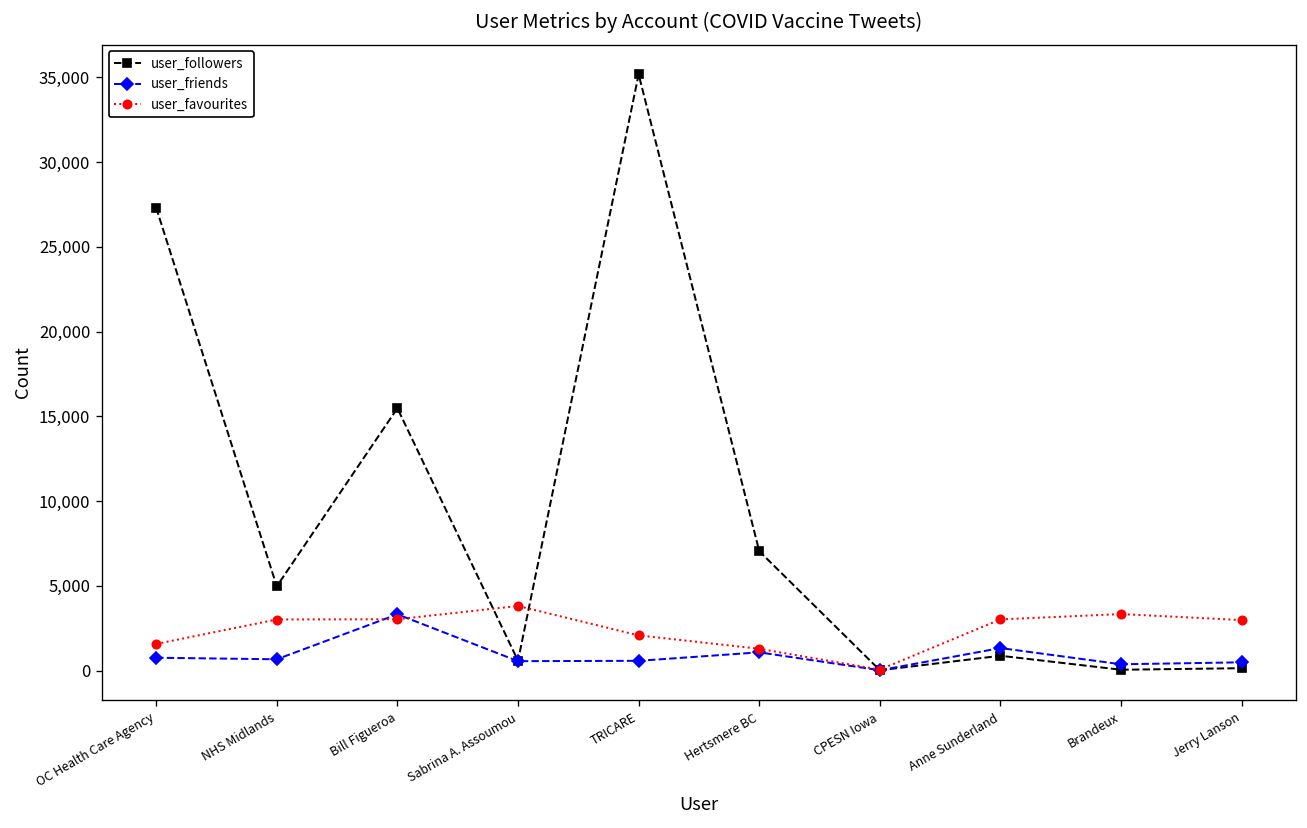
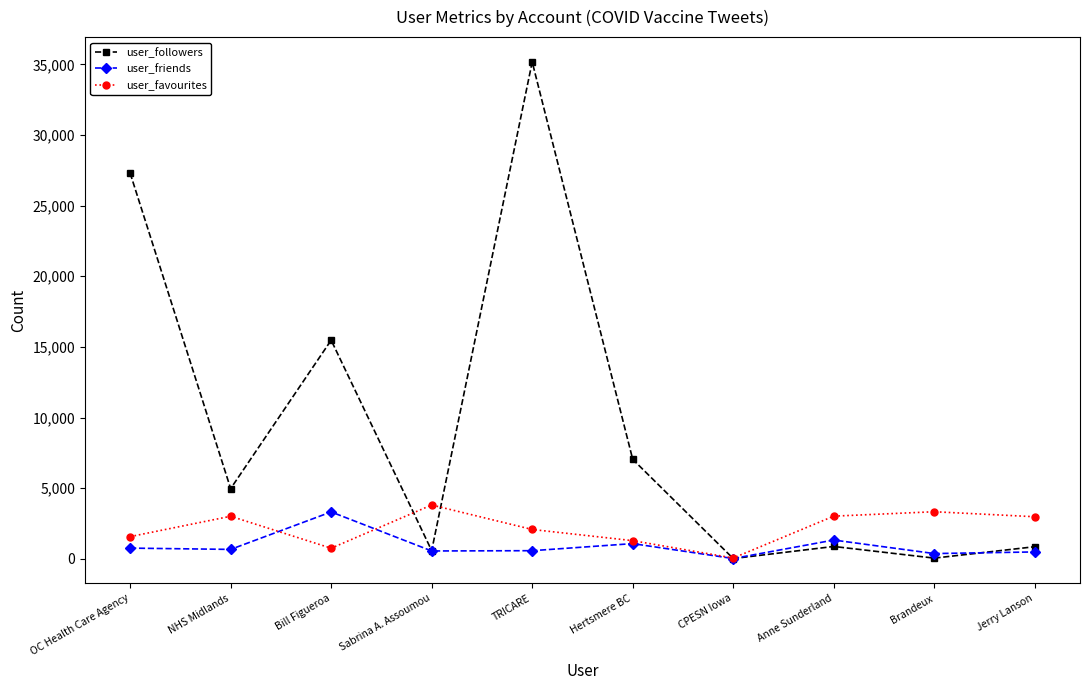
  {
    "user_followers": {
      "OC Health Care Agency": "27,300",
      "NHS Midlands": "5,000",
      "Bill Figueroa": "15,500",
      "TRICARE": "35,200",
      "Hertsmere BC": "7,000",
      "Anne Sunderland": "900",
      "Brandeux": "100",
-     "Jerry Lanson": "100"
+     "Jerry Lanson": "900"
    },
    "user_friends": {
      "OC Health Care Agency": "800",
      "NHS Midlands": "700",
      "Bill Figueroa": "3,300",
      "TRICARE": "600",
      "Hertsmere BC": "1,100",
      "Anne Sunderland": "1,300",
      "Brandeux": "400",
      "Jerry Lanson": "500"
    },
    "user_favourites": {
      "OC Health Care Agency": "1,600",
      "NHS Midlands": "3,000",
-     "Bill Figueroa": "3,000",
+     "Bill Figueroa": "800",
      "Sabrina A. Assoumou": "3,800",
      "TRICARE": "2,100",
      "Hertsmere BC": "1,300",
      "Anne Sunderland": "3,000",
      "Brandeux": "3,300",
      "Jerry Lanson": "3,000"
    }
  }
